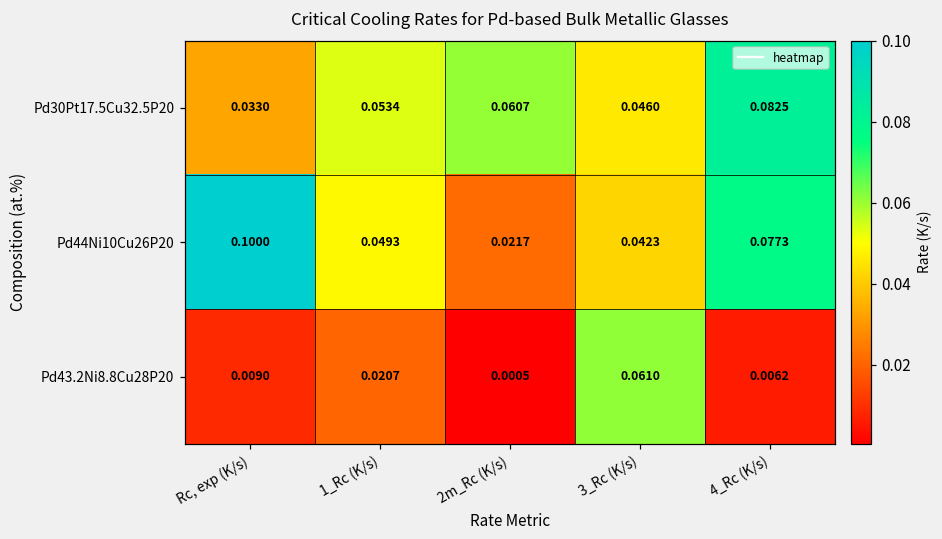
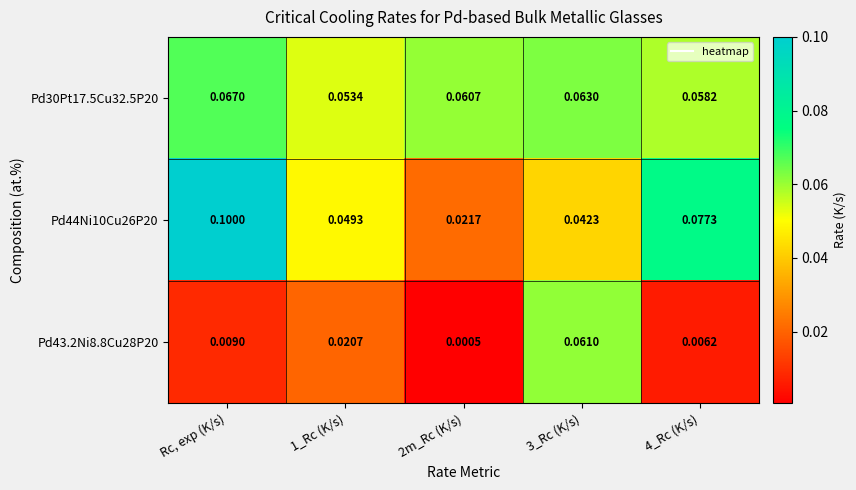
  {
    "Pd30Pt17.5Cu32.5P20": {
-     "Rc, exp (K/s)": 0.0330,
+     "Rc, exp (K/s)": 0.0670,
      "1_Rc (K/s)": 0.0534,
      "2m_Rc (K/s)": 0.0607,
-     "3_Rc (K/s)": 0.0460,
-     "4_Rc (K/s)": 0.0825
+     "3_Rc (K/s)": 0.0630,
+     "4_Rc (K/s)": 0.0582
    },
    "Pd44Ni10Cu26P20": {
      "Rc, exp (K/s)": 0.1000,
      "1_Rc (K/s)": 0.0493,
      "2m_Rc (K/s)": 0.0217,
      "3_Rc (K/s)": 0.0423,
      "4_Rc (K/s)": 0.0773
    },
    "Pd43.2Ni8.8Cu28P20": {
      "Rc, exp (K/s)": 0.0090,
      "1_Rc (K/s)": 0.0207,
      "2m_Rc (K/s)": 0.0005,
      "3_Rc (K/s)": 0.0610,
      "4_Rc (K/s)": 0.0062
    }
  }
